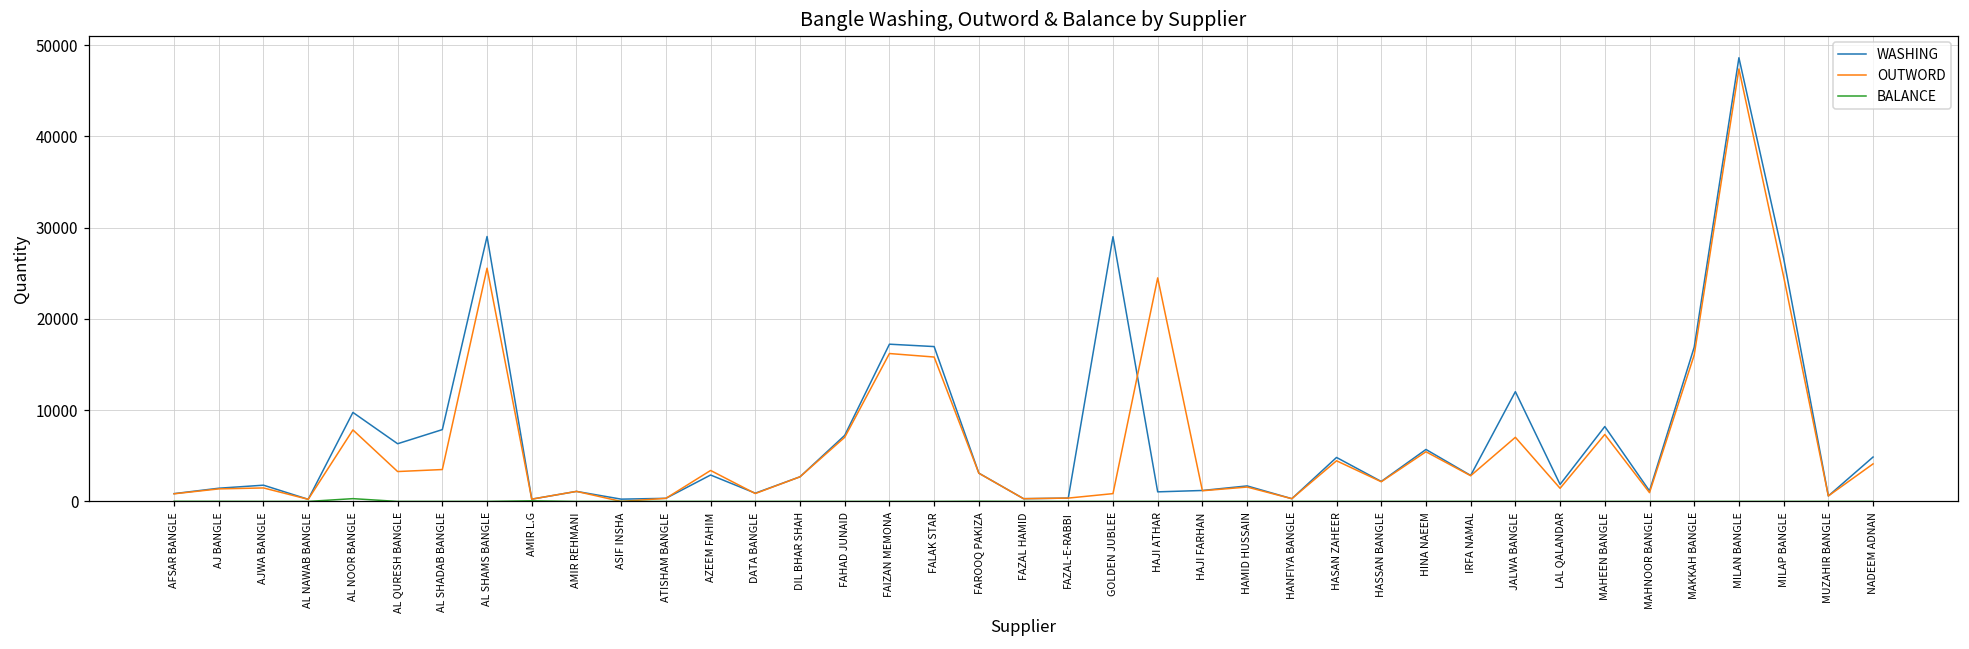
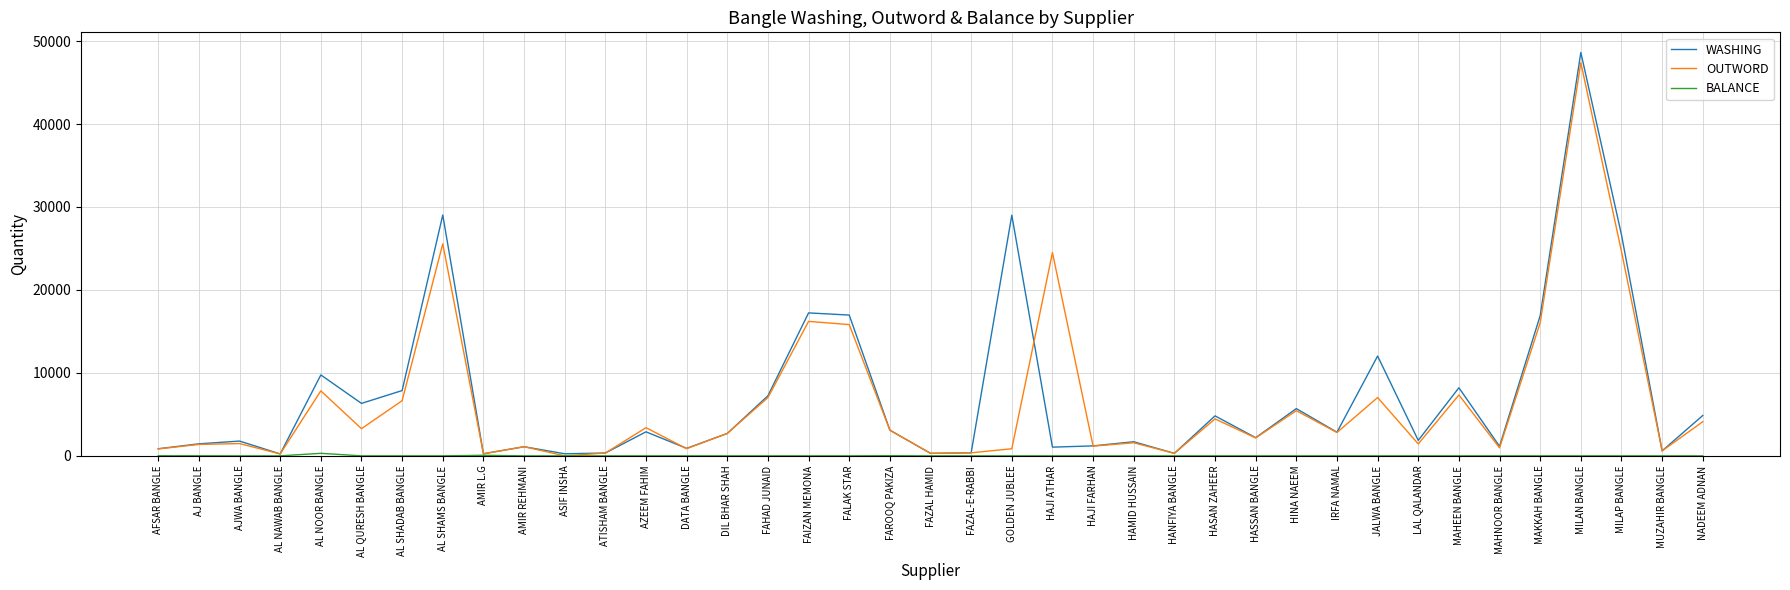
  {
    "WASHING": {
      "AL NOOR BANGLE": 10000,
      "AL QURESH BANGLE": 6000,
      "AL SHADAB BANGLE": 8000,
      "AL SHAMS BANGLE": 29000,
      "AZEEM FAHIM": 3000,
      "FAIZAN MEMONA": 17000,
      "FALAK STAR": 17000,
      "GOLDEN JUBLEE": 29000,
      "HAJI ATHAR": 1000,
      "HASAN ZAHEER": 5000,
      "JALWA BANGLE": 12000,
      "LAL QALANDAR": 2000,
      "MAHEEN BANGLE": 8000,
      "MAKKAH BANGLE": 17000,
      "MILAN BANGLE": 49000,
      "MILAP BANGLE": 27000,
      "NADEEM ADNAN": 5000
    },
    "OUTWORD": {
      "AL NOOR BANGLE": 8000,
      "AL QURESH BANGLE": 3000,
-     "AL SHADAB BANGLE": 3000,
+     "AL SHADAB BANGLE": 7000,
      "AL SHAMS BANGLE": 26000,
      "AZEEM FAHIM": 3000,
      "FAIZAN MEMONA": 16000,
      "FALAK STAR": 16000,
      "GOLDEN JUBLEE": 1000,
      "HAJI ATHAR": 24000,
      "HASAN ZAHEER": 4000,
      "JALWA BANGLE": 7000,
      "LAL QALANDAR": 1000,
      "MAHEEN BANGLE": 7000,
      "MAKKAH BANGLE": 16000,
      "MILAN BANGLE": 47000,
      "MILAP BANGLE": 25000,
      "NADEEM ADNAN": 4000
    },
    "BALANCE": {
      "AFSAR BANGLE": 0,
      "AJ BANGLE": 0,
      "AJWA BANGLE": 0,
      "AL NOOR BANGLE": 0,
      "AL QURESH BANGLE": 0,
      "AL SHADAB BANGLE": 0,
      "AL SHAMS BANGLE": 0,
      "AMIR REHMANI": 0,
      "ATISHAM BANGLE": 0,
      "AZEEM FAHIM": 0,
      "DATA BANGLE": 0,
      "DIL BHAR SHAH": 0,
      "FAHAD JUNAID": 0,
      "FAIZAN MEMONA": 0,
      "FALAK STAR": 0,
      "FAROOQ PAKIZA": 0,
      "FAZAL-E-RABBI": 0,
      "GOLDEN JUBLEE": 0,
      "HAJI ATHAR": 0,
      "HAJI FARHAN": 0,
      "HAMID HUSSAIN": 0,
      "HASAN ZAHEER": 0,
      "HASSAN BANGLE": 0,
      "HINA NAEEM": 0,
      "IRFA NAMAL": 0,
      "JALWA BANGLE": 0,
      "LAL QALANDAR": 0,
      "MAHEEN BANGLE": 0,
      "MAHNOOR BANGLE": 0,
      "MAKKAH BANGLE": 0,
      "MILAN BANGLE": 0,
      "MILAP BANGLE": 0,
      "MUZAHIR BANGLE": 0,
      "NADEEM ADNAN": 0
    }
  }
